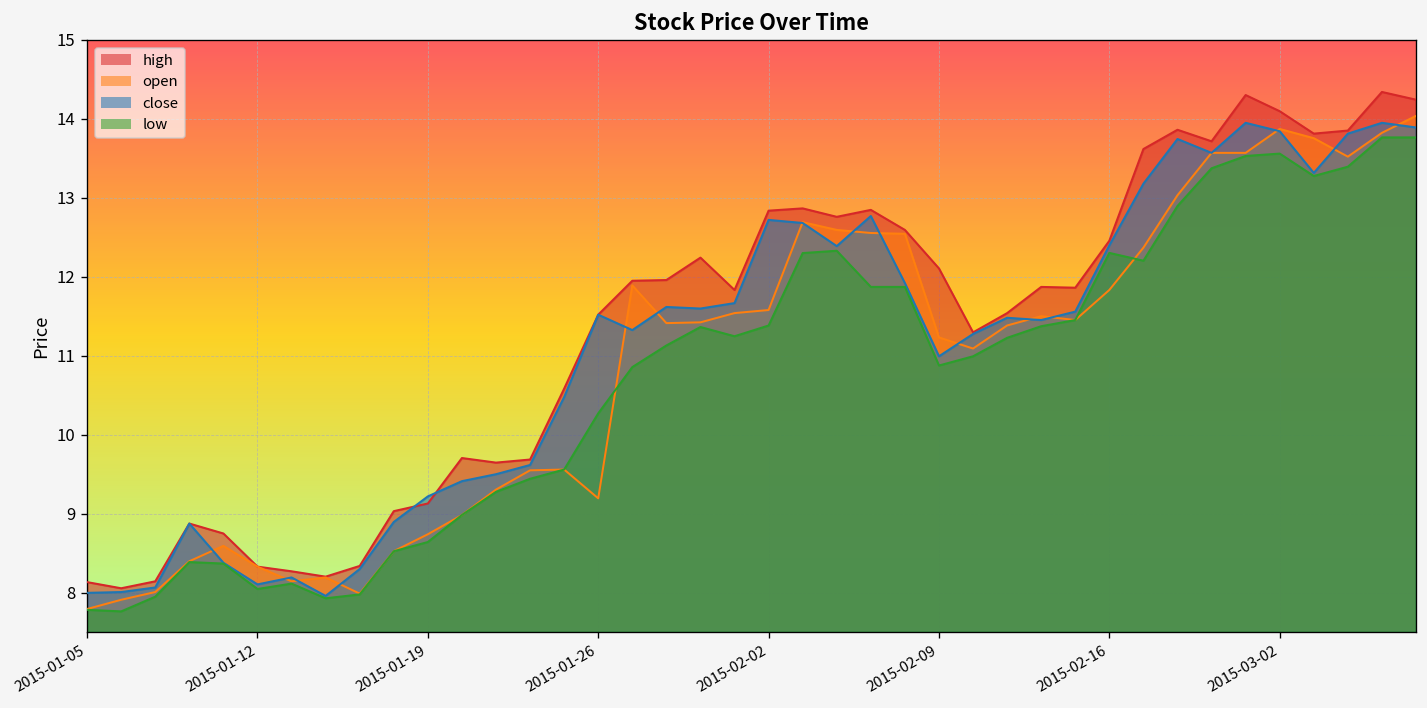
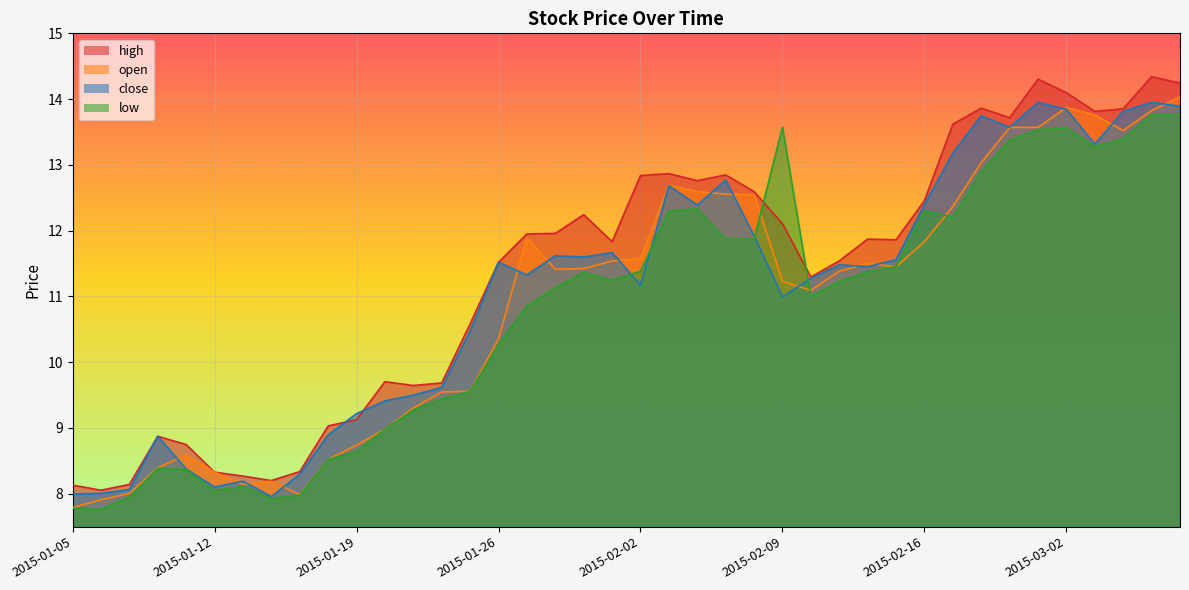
  {
    "high": {
      "2015-01-05": 8.1,
      "2015-01-19": 9.1,
      "2015-02-02": 12.8,
      "2015-02-09": 12.1,
      "2015-02-16": 12.5,
      "2015-03-02": 14.1
    },
    "open": {
      "2015-01-19": 8.7,
-     "2015-01-26": 9.2,
+     "2015-01-26": 10.4,
      "2015-02-02": 11.6,
      "2015-02-09": 11.2,
      "2015-02-16": 11.8
    },
    "close": {
      "2015-01-05": 8.0,
      "2015-01-12": 8.1,
      "2015-01-19": 9.2,
-     "2015-02-02": 12.7,
+     "2015-02-02": 11.2,
      "2015-02-09": 11.0,
      "2015-02-16": 12.4
    },
    "low": {
      "2015-01-12": 8.0,
      "2015-01-19": 8.6,
      "2015-01-26": 10.3,
      "2015-02-02": 11.4,
-     "2015-02-09": 10.9,
+     "2015-02-09": 13.6,
      "2015-02-16": 12.3,
      "2015-03-02": 13.6
    }
  }
